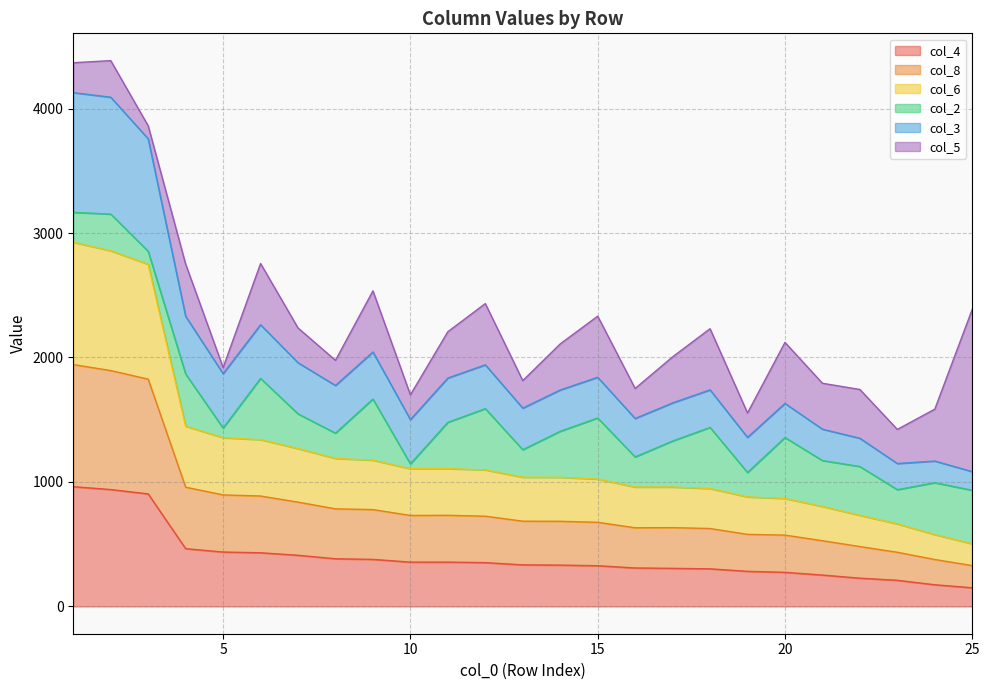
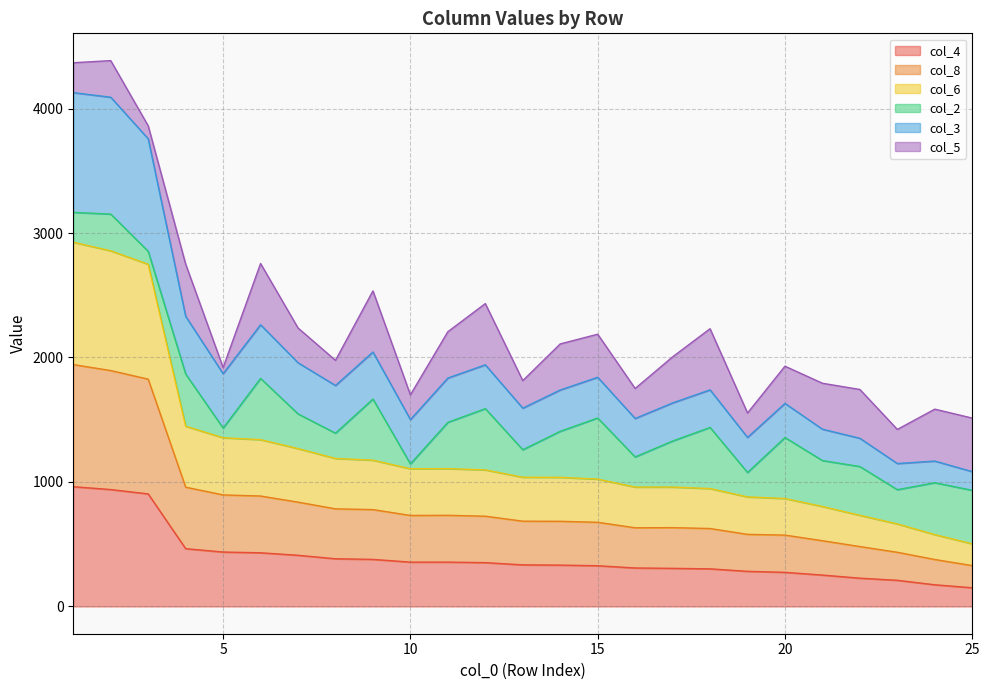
  {
    "col_2": {
      "5": 80,
      "10": 40,
      "15": 490,
      "20": 490,
      "25": 430
    },
    "col_3": {
      "5": 440,
      "10": 360,
      "15": 330,
      "20": 270,
      "25": 150
    },
    "col_5": {
      "5": 50,
      "10": 200,
-     "15": 490,
-     "20": 490,
-     "25": 1300
+     "15": 350,
+     "20": 300,
+     "25": 430
    }
  }
